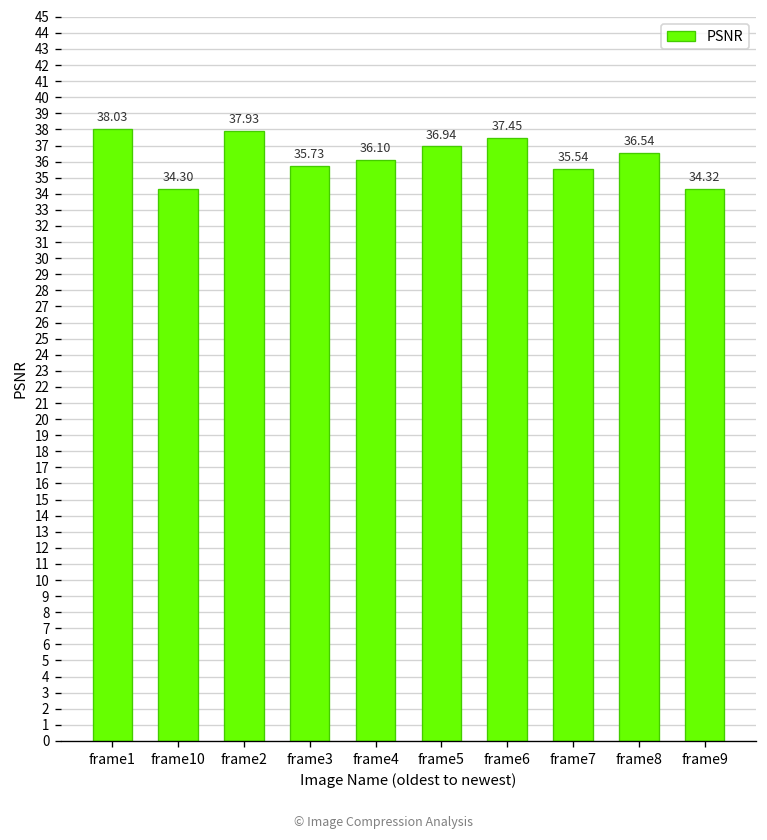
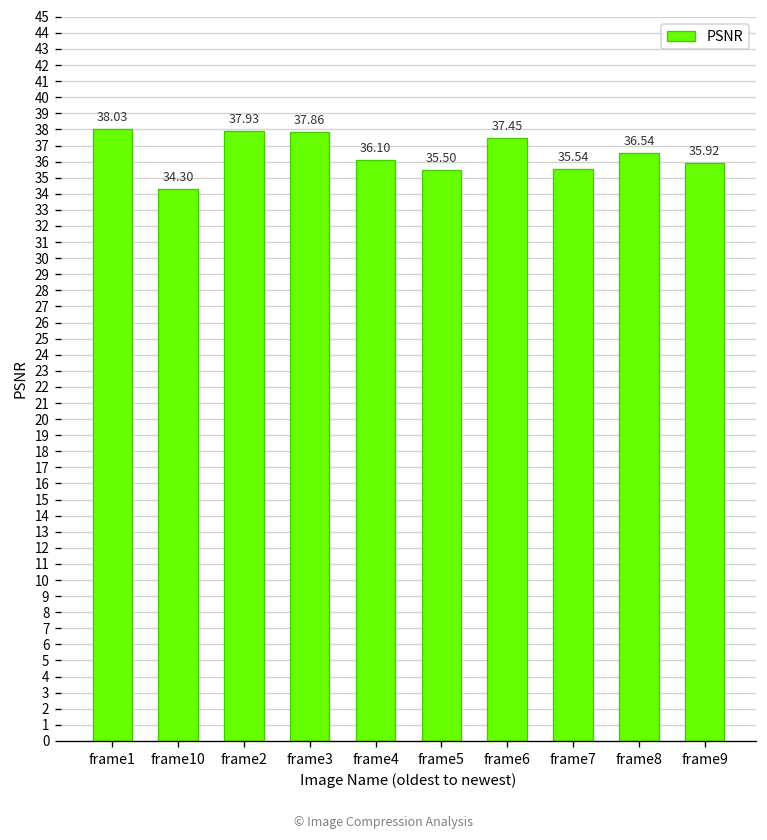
  {
    "frame1": 38.03,
    "frame10": 34.30,
    "frame2": 37.93,
-   "frame3": 35.73,
+   "frame3": 37.86,
    "frame4": 36.10,
-   "frame5": 36.94,
+   "frame5": 35.50,
    "frame6": 37.45,
    "frame7": 35.54,
    "frame8": 36.54,
-   "frame9": 34.32
+   "frame9": 35.92
  }
